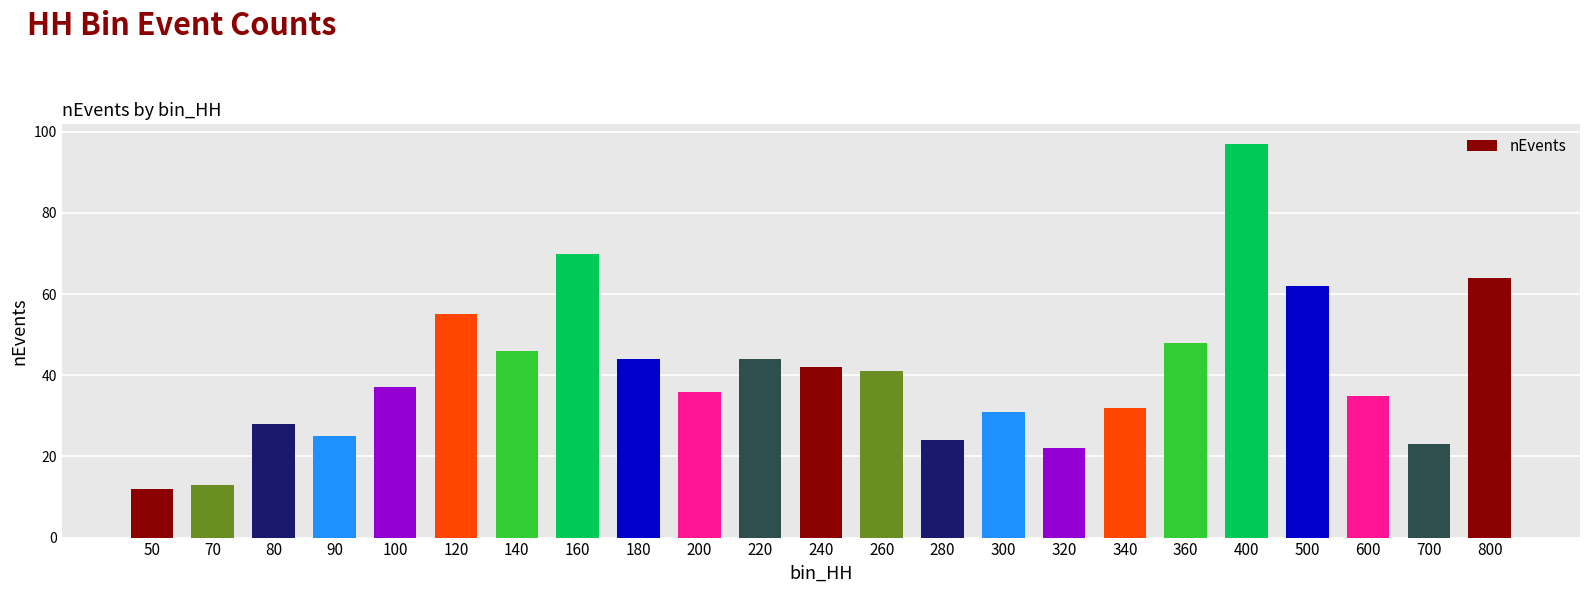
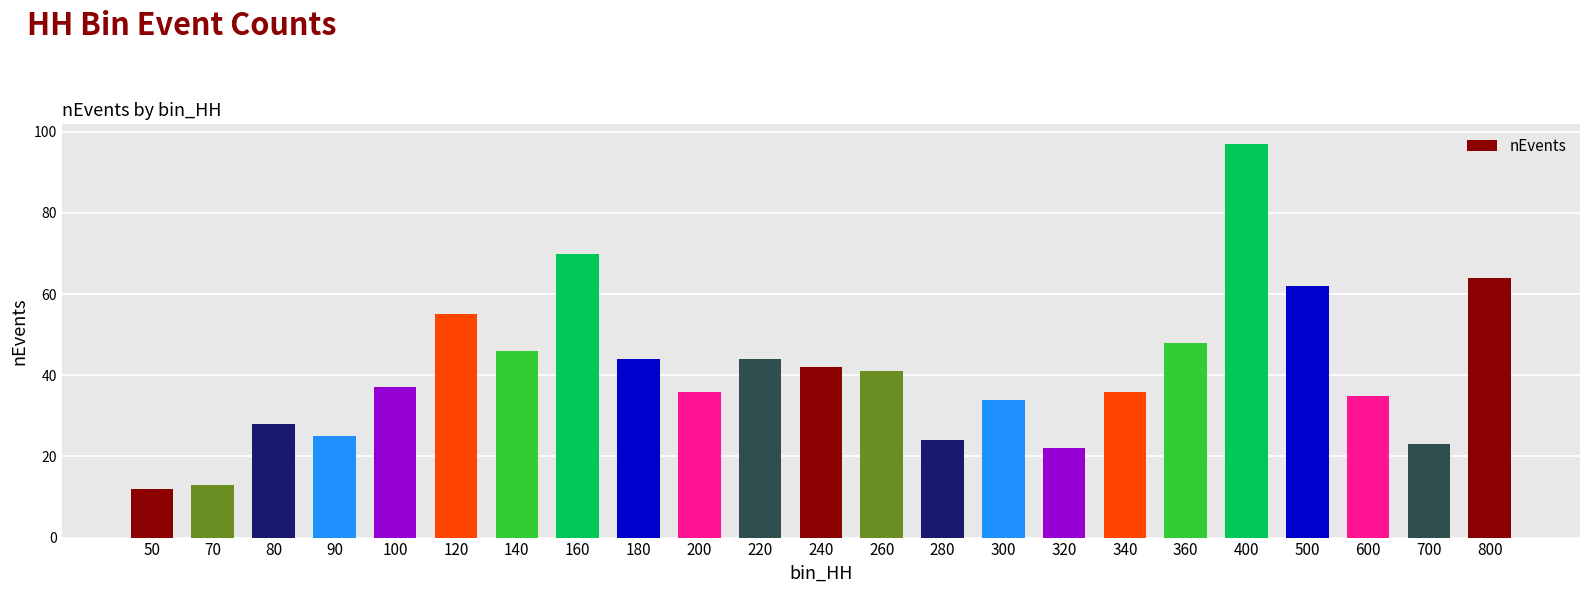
  {
    "50": 12,
    "70": 13,
    "80": 28,
    "90": 25,
    "100": 37,
    "120": 55,
    "140": 46,
    "160": 70,
    "180": 44,
    "200": 36,
    "220": 44,
    "240": 42,
    "260": 41,
    "280": 24,
-   "300": 31,
+   "300": 34,
    "320": 22,
-   "340": 32,
+   "340": 36,
    "360": 48,
    "400": 97,
    "500": 62,
    "600": 35,
    "700": 23,
    "800": 64
  }
